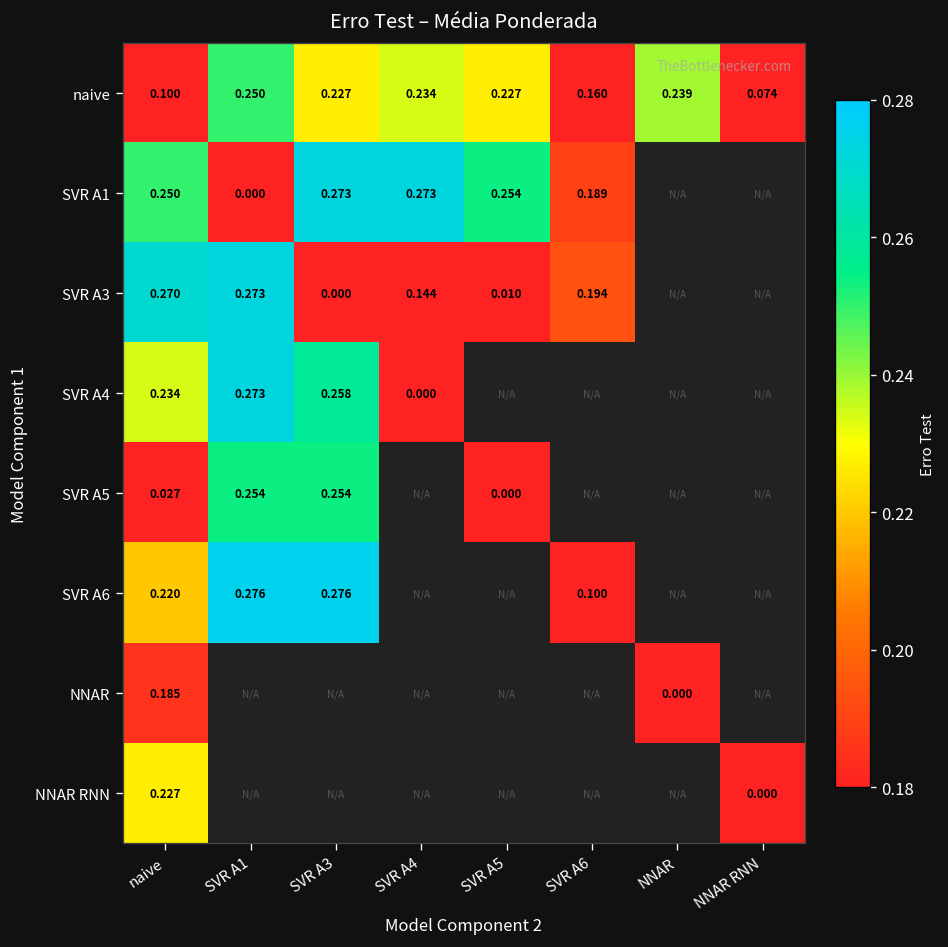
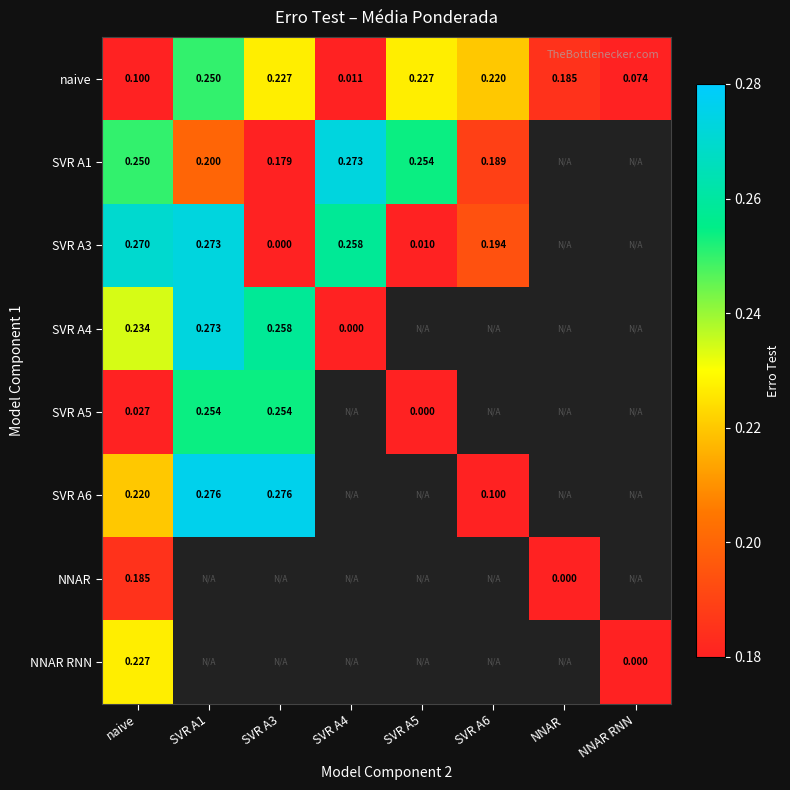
  {
    "naive": {
      "naive": 0.100,
      "SVR A1": 0.250,
      "SVR A3": 0.227,
-     "SVR A4": 0.234,
+     "SVR A4": 0.011,
      "SVR A5": 0.227,
-     "SVR A6": 0.160,
-     "NNAR": 0.239
+     "SVR A6": 0.220,
+     "NNAR": 0.185
    },
    "SVR A1": {
      "naive": 0.250,
-     "SVR A1": 0.000,
-     "SVR A3": 0.273,
+     "SVR A1": 0.200,
+     "SVR A3": 0.179,
      "SVR A4": 0.273,
      "SVR A5": 0.254,
      "SVR A6": 0.189
    },
    "SVR A3": {
      "naive": 0.270,
      "SVR A1": 0.273,
      "SVR A3": 0.000,
-     "SVR A4": 0.144,
+     "SVR A4": 0.258,
      "SVR A5": 0.010,
      "SVR A6": 0.194
    },
    "SVR A4": {
      "naive": 0.234,
      "SVR A1": 0.273,
      "SVR A3": 0.258,
      "SVR A4": 0.000
    },
    "SVR A5": {
      "naive": 0.027,
      "SVR A1": 0.254,
      "SVR A3": 0.254,
      "SVR A5": 0.000
    },
    "SVR A6": {
      "naive": 0.220,
      "SVR A1": 0.276,
      "SVR A3": 0.276,
      "SVR A6": 0.100
    },
    "NNAR": {
      "naive": 0.185,
      "NNAR": 0.000
    },
    "NNAR RNN": {
      "naive": 0.227,
      "NNAR RNN": 0.000
    }
  }
